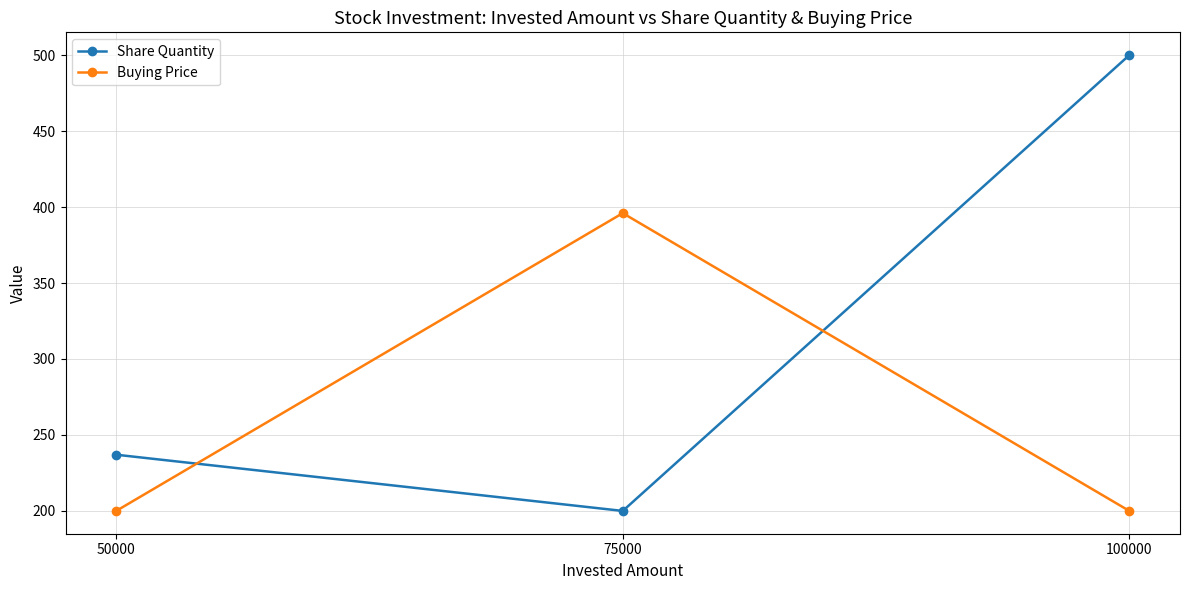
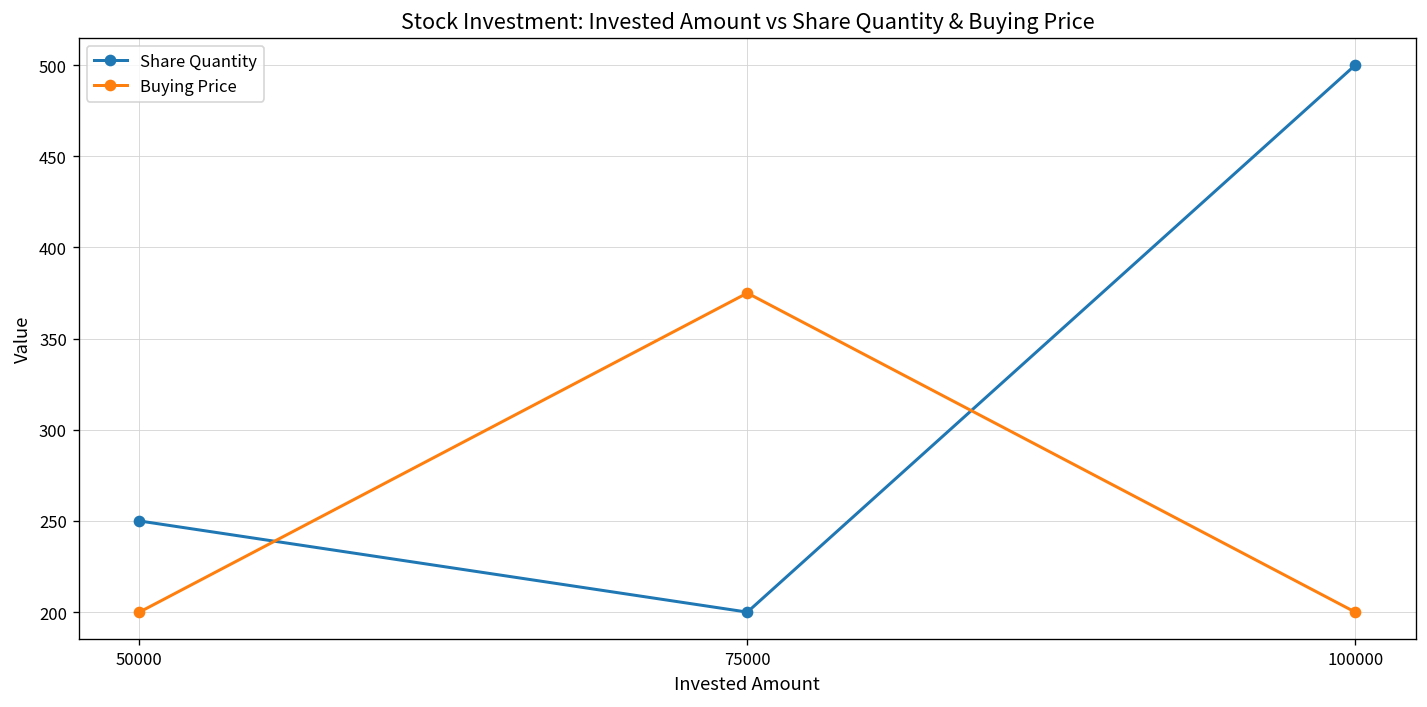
  {
    "Share Quantity": {
-     "50000": 237,
+     "50000": 250,
      "75000": 200,
      "100000": 500
    },
    "Buying Price": {
      "50000": 200,
-     "75000": 396,
+     "75000": 375,
      "100000": 200
    }
  }
